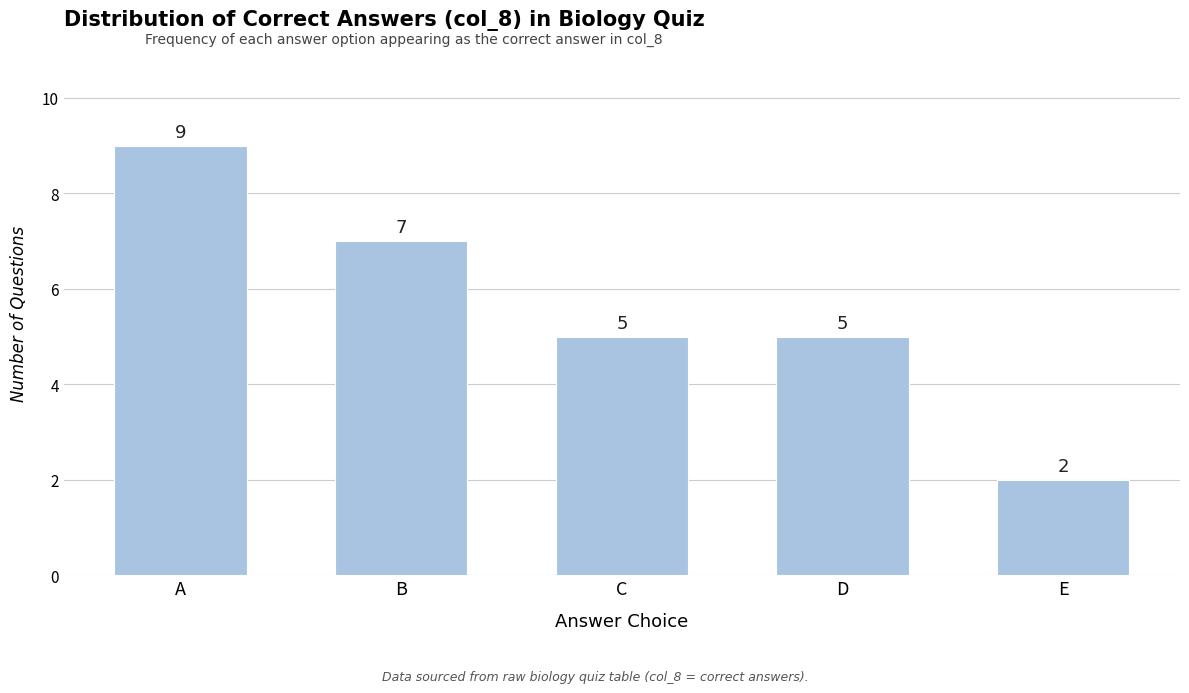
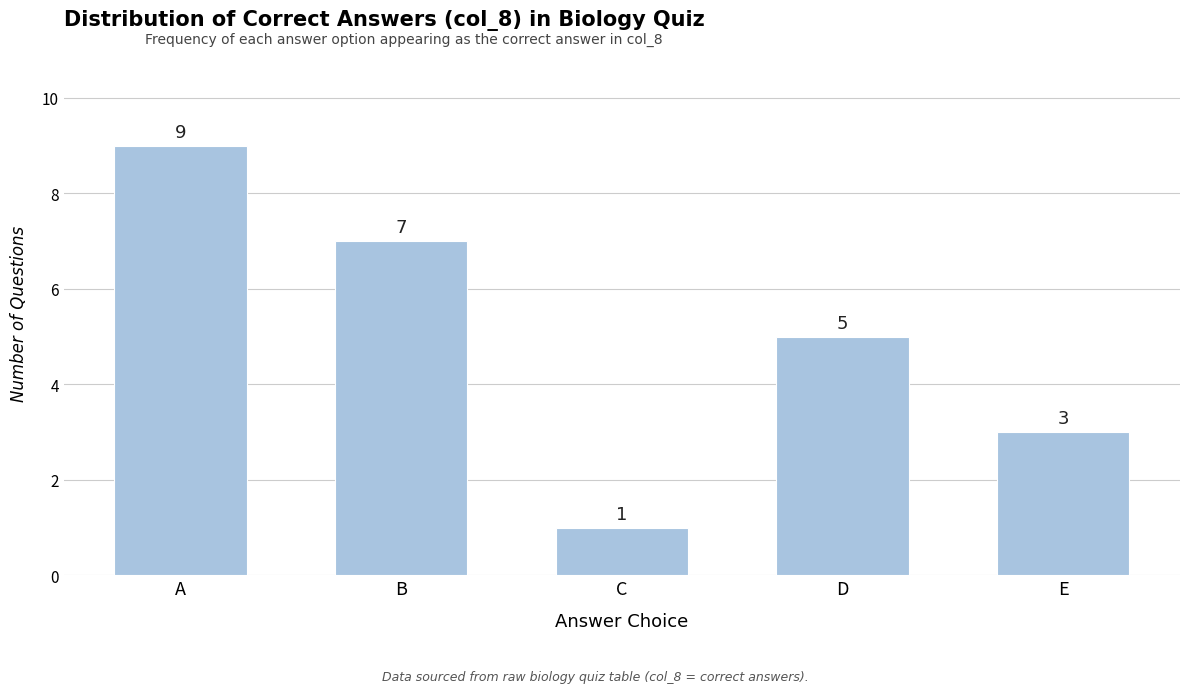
  {
    "A": 9,
    "B": 7,
-   "C": 5,
+   "C": 1,
    "D": 5,
-   "E": 2
+   "E": 3
  }
